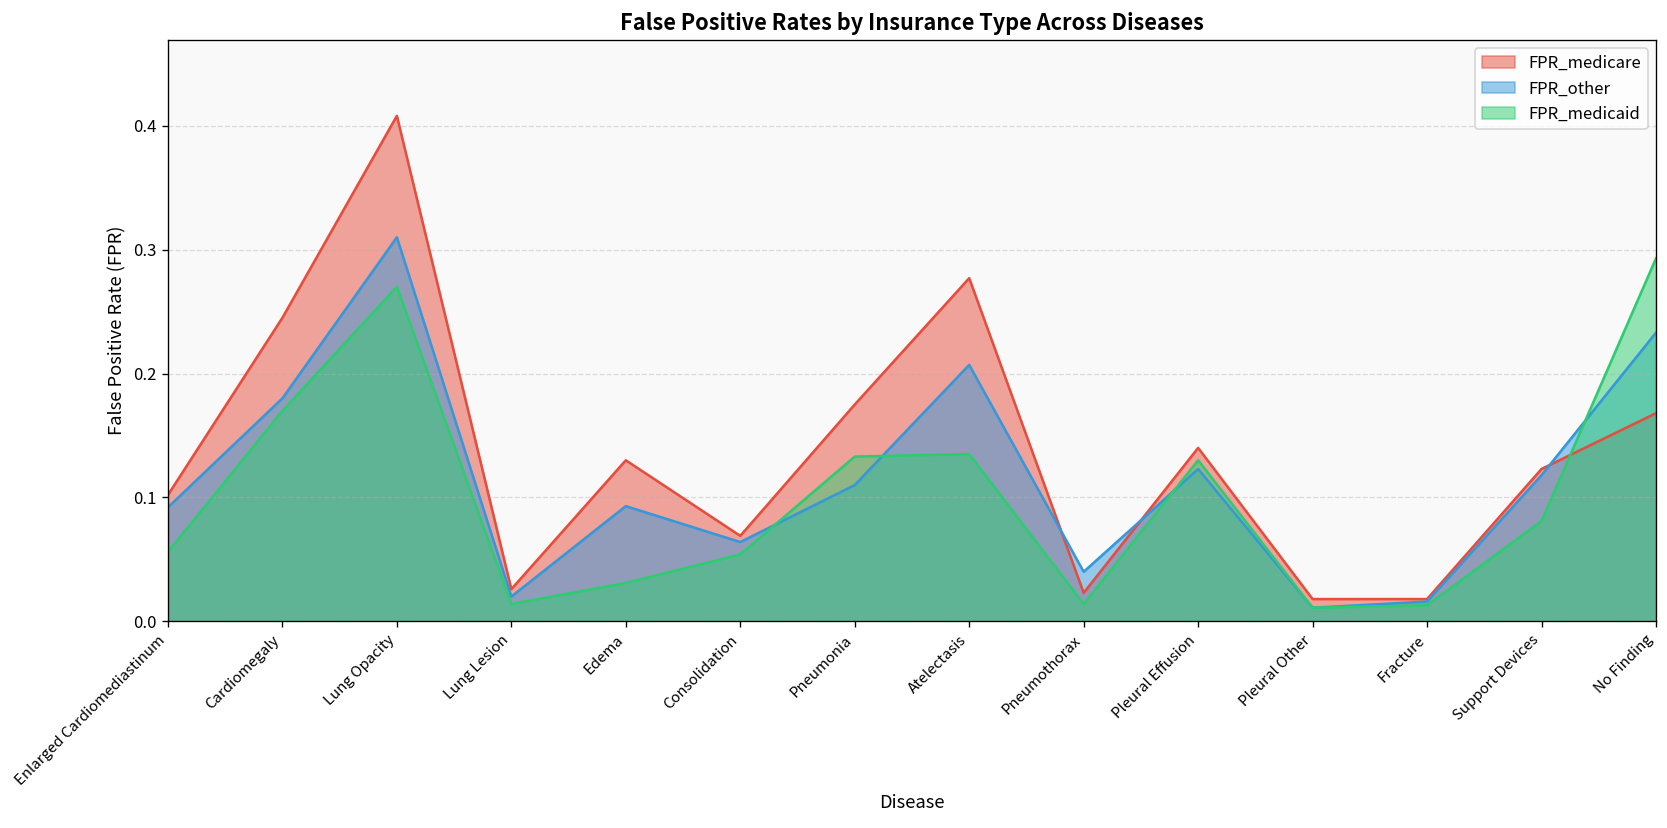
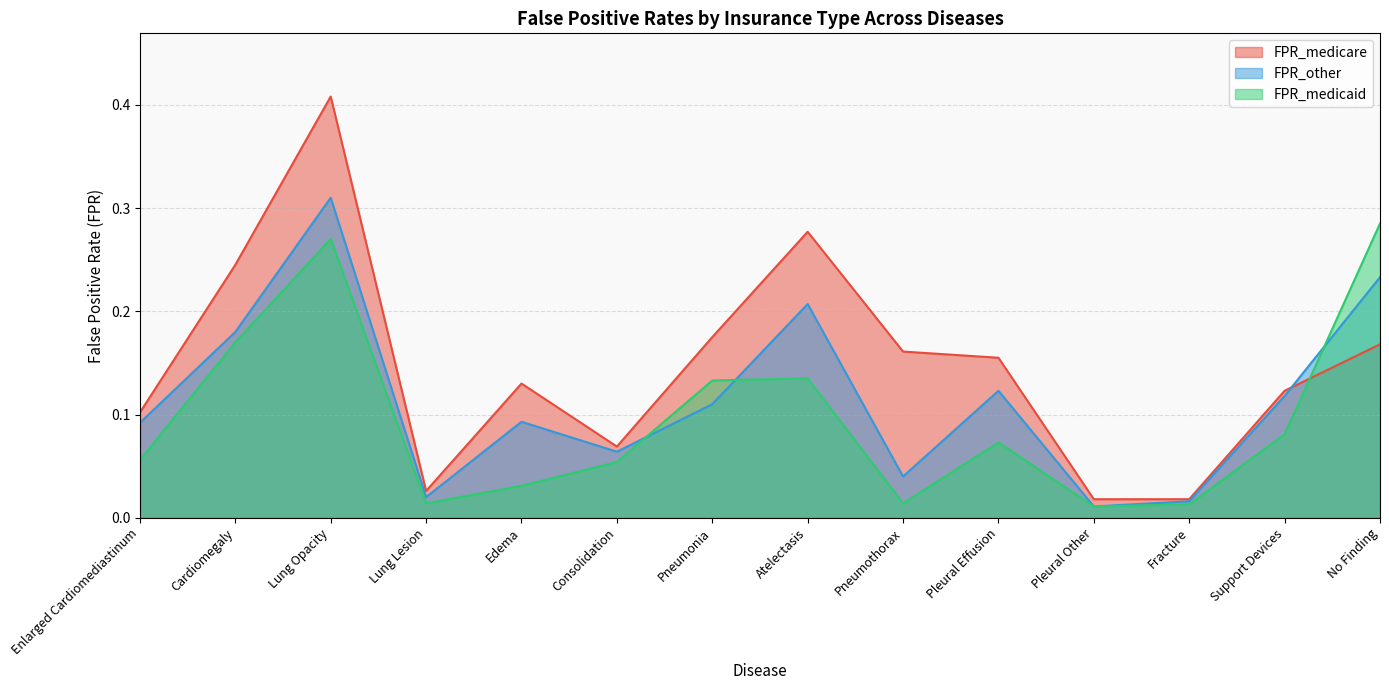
  {
    "FPR_medicare": {
      "Enlarged Cardiomediastinum": 0.102,
      "Cardiomegaly": 0.245,
      "Lung Opacity": 0.408,
      "Lung Lesion": 0.026,
      "Edema": 0.130,
      "Consolidation": 0.069,
      "Pneumonia": 0.175,
      "Atelectasis": 0.277,
-     "Pneumothorax": 0.023,
-     "Pleural Effusion": 0.140,
+     "Pneumothorax": 0.161,
+     "Pleural Effusion": 0.155,
      "Pleural Other": 0.018,
      "Support Devices": 0.123,
      "No Finding": 0.168
    },
    "FPR_other": {
      "Enlarged Cardiomediastinum": 0.092,
      "Cardiomegaly": 0.180,
      "Lung Opacity": 0.310,
      "Lung Lesion": 0.020,
      "Edema": 0.093,
      "Consolidation": 0.064,
      "Pneumonia": 0.110,
      "Atelectasis": 0.207,
      "Pneumothorax": 0.040,
      "Pleural Effusion": 0.123,
      "Support Devices": 0.118,
      "No Finding": 0.233
    },
    "FPR_medicaid": {
      "Enlarged Cardiomediastinum": 0.056,
      "Cardiomegaly": 0.170,
      "Lung Opacity": 0.270,
      "Lung Lesion": 0.014,
      "Edema": 0.031,
      "Consolidation": 0.054,
      "Pneumonia": 0.133,
      "Atelectasis": 0.135,
      "Pneumothorax": 0.014,
-     "Pleural Effusion": 0.130,
+     "Pleural Effusion": 0.073,
      "Fracture": 0.013,
      "Support Devices": 0.081,
-     "No Finding": 0.293
+     "No Finding": 0.285
    }
  }
